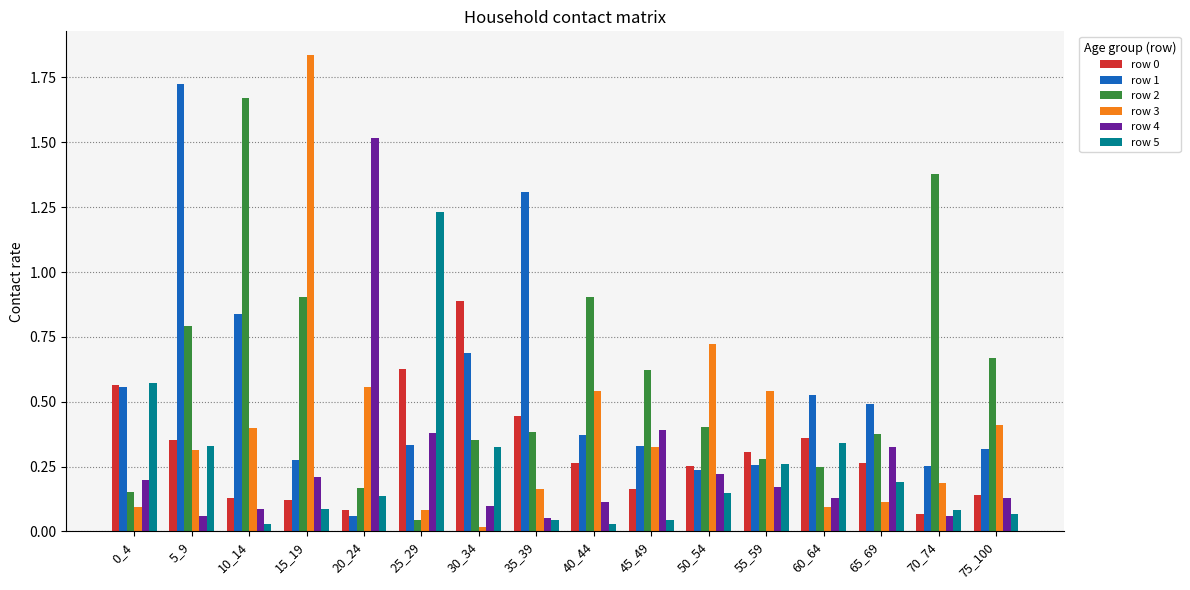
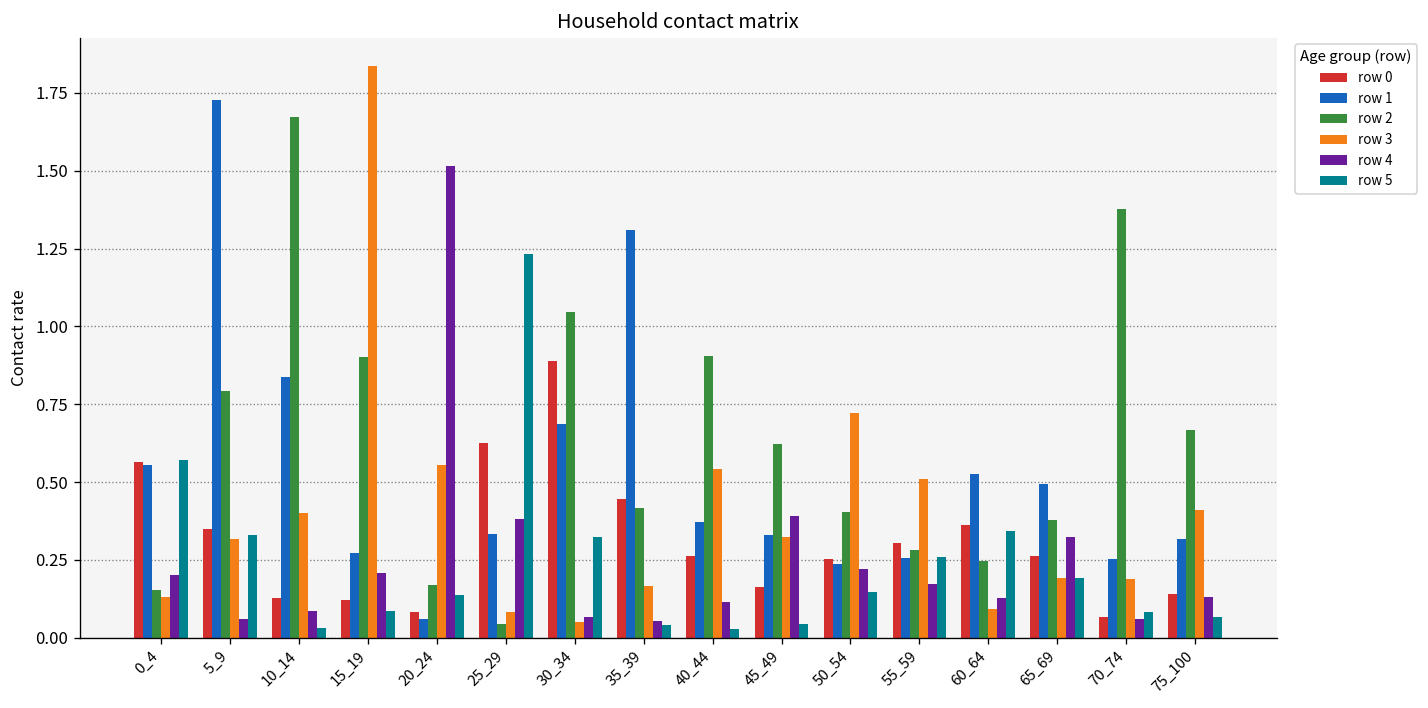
  {
    "row 0": {
      "0_4": 0.56,
      "5_9": 0.35,
      "10_14": 0.13,
      "15_19": 0.12,
      "20_24": 0.08,
      "25_29": 0.63,
      "30_34": 0.89,
      "35_39": 0.45,
      "40_44": 0.26,
      "45_49": 0.16,
      "50_54": 0.25,
      "55_59": 0.31,
      "60_64": 0.36,
      "65_69": 0.26,
      "70_74": 0.07,
      "75_100": 0.14
    },
    "row 1": {
      "0_4": 0.56,
      "5_9": 1.73,
      "10_14": 0.84,
      "15_19": 0.27,
      "20_24": 0.06,
      "25_29": 0.33,
      "30_34": 0.69,
      "35_39": 1.31,
      "40_44": 0.37,
      "45_49": 0.33,
      "50_54": 0.24,
      "55_59": 0.26,
      "60_64": 0.52,
      "65_69": 0.49,
      "70_74": 0.25,
      "75_100": 0.32
    },
    "row 2": {
      "0_4": 0.15,
      "5_9": 0.79,
      "10_14": 1.67,
      "15_19": 0.90,
      "20_24": 0.17,
      "25_29": 0.04,
-     "30_34": 0.35,
-     "35_39": 0.38,
+     "30_34": 1.05,
+     "35_39": 0.42,
      "40_44": 0.90,
      "45_49": 0.62,
      "50_54": 0.40,
      "55_59": 0.28,
      "60_64": 0.25,
      "65_69": 0.38,
      "70_74": 1.38,
      "75_100": 0.67
    },
    "row 3": {
-     "0_4": 0.09,
+     "0_4": 0.13,
      "5_9": 0.32,
      "10_14": 0.40,
      "15_19": 1.84,
      "20_24": 0.56,
      "25_29": 0.08,
-     "30_34": 0.02,
+     "30_34": 0.05,
      "35_39": 0.17,
      "40_44": 0.54,
      "45_49": 0.32,
      "50_54": 0.72,
-     "55_59": 0.54,
+     "55_59": 0.51,
      "60_64": 0.09,
-     "65_69": 0.11,
+     "65_69": 0.19,
      "70_74": 0.19,
      "75_100": 0.41
    },
    "row 4": {
      "0_4": 0.20,
      "5_9": 0.06,
      "10_14": 0.09,
      "15_19": 0.21,
      "20_24": 1.52,
      "25_29": 0.38,
-     "30_34": 0.10,
+     "30_34": 0.07,
      "35_39": 0.05,
      "40_44": 0.12,
      "45_49": 0.39,
      "50_54": 0.22,
      "55_59": 0.17,
      "60_64": 0.13,
      "65_69": 0.32,
      "70_74": 0.06,
      "75_100": 0.13
    },
    "row 5": {
      "0_4": 0.57,
      "5_9": 0.33,
      "10_14": 0.03,
      "15_19": 0.09,
      "20_24": 0.14,
      "25_29": 1.23,
      "30_34": 0.32,
      "35_39": 0.04,
      "40_44": 0.03,
      "45_49": 0.04,
      "50_54": 0.15,
      "55_59": 0.26,
      "60_64": 0.34,
      "65_69": 0.19,
      "70_74": 0.08,
      "75_100": 0.07
    }
  }
